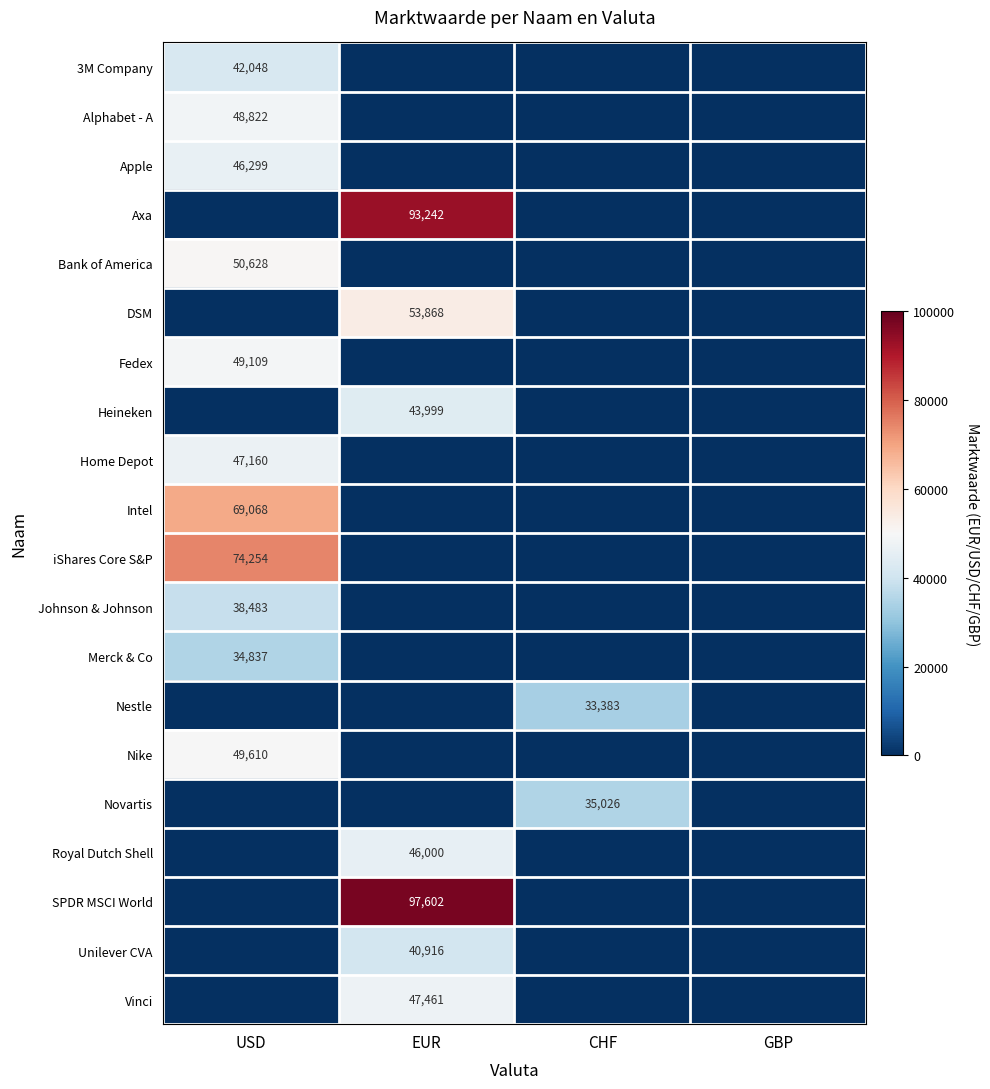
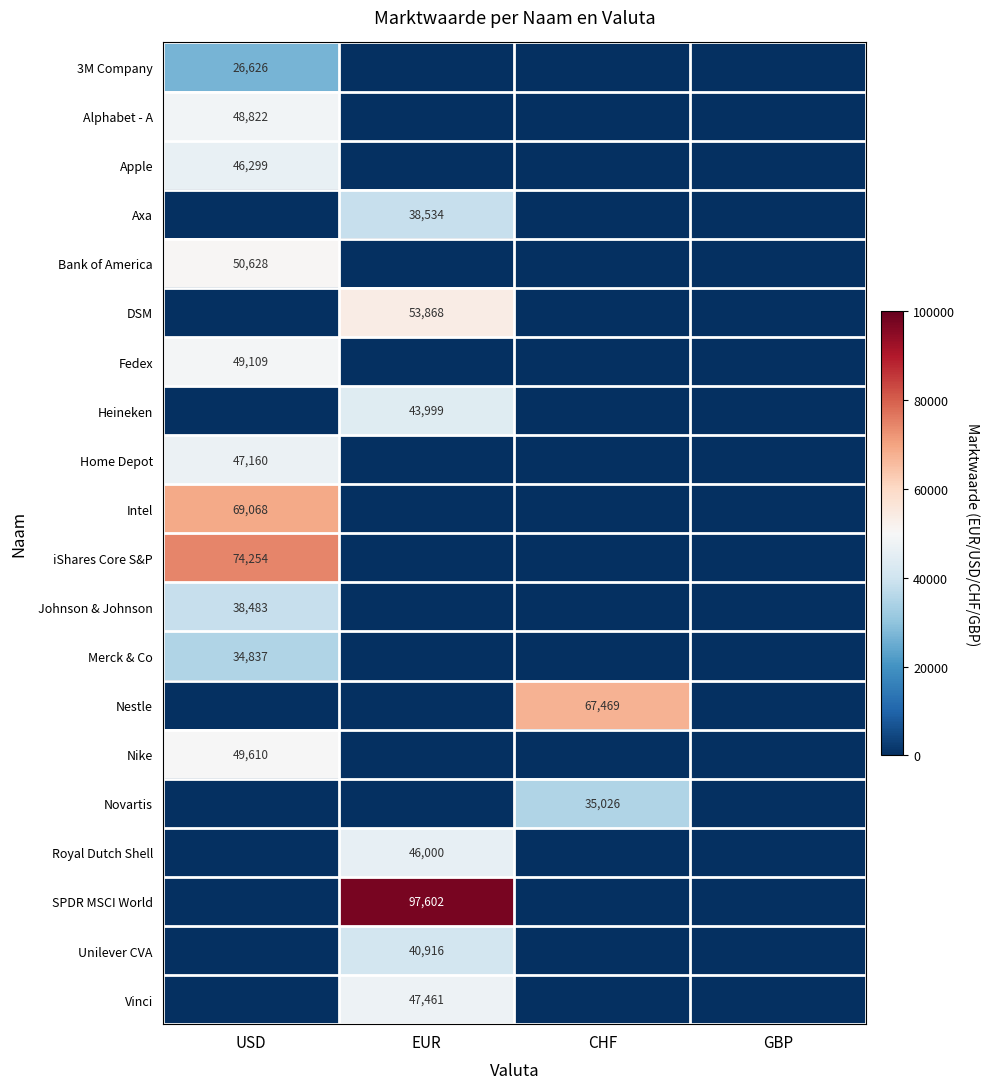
  {
    "3M Company": {
-     "USD": "42,048"
+     "USD": "26,626"
    },
    "Alphabet - A": {
      "USD": "48,822"
    },
    "Apple": {
      "USD": "46,299"
    },
    "Axa": {
-     "EUR": "93,242"
+     "EUR": "38,534"
    },
    "Bank of America": {
      "USD": "50,628"
    },
    "DSM": {
      "EUR": "53,868"
    },
    "Fedex": {
      "USD": "49,109"
    },
    "Heineken": {
      "EUR": "43,999"
    },
    "Home Depot": {
      "USD": "47,160"
    },
    "Intel": {
      "USD": "69,068"
    },
    "iShares Core S&P": {
      "USD": "74,254"
    },
    "Johnson & Johnson": {
      "USD": "38,483"
    },
    "Merck & Co": {
      "USD": "34,837"
    },
    "Nestle": {
-     "CHF": "33,383"
+     "CHF": "67,469"
    },
    "Nike": {
      "USD": "49,610"
    },
    "Novartis": {
      "CHF": "35,026"
    },
    "Royal Dutch Shell": {
      "EUR": "46,000"
    },
    "SPDR MSCI World": {
      "EUR": "97,602"
    },
    "Unilever CVA": {
      "EUR": "40,916"
    },
    "Vinci": {
      "EUR": "47,461"
    }
  }
